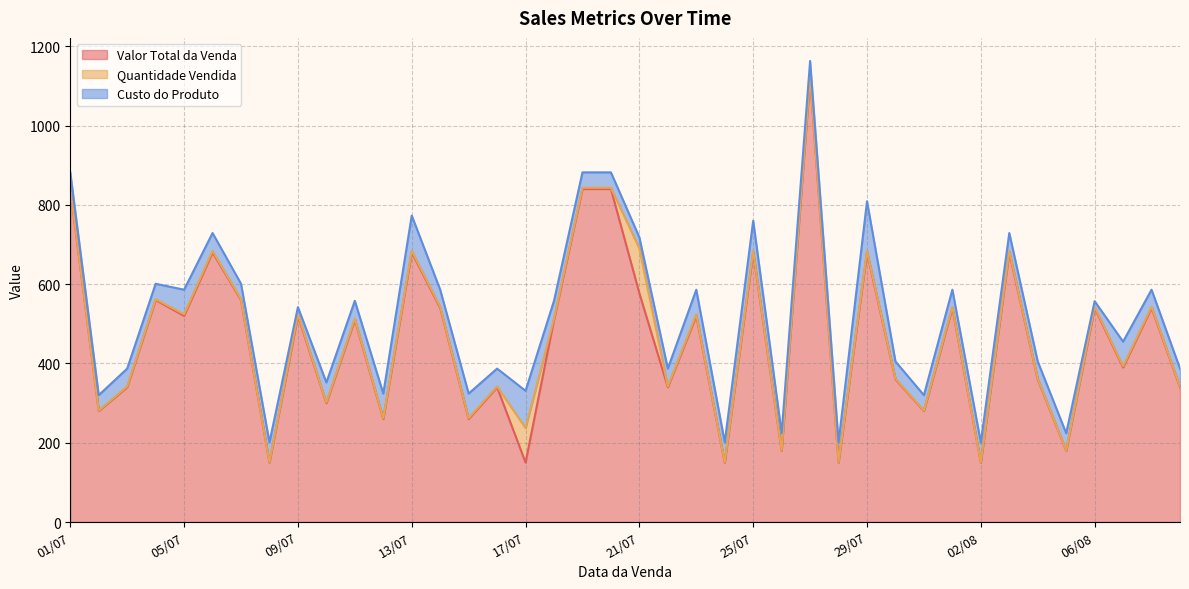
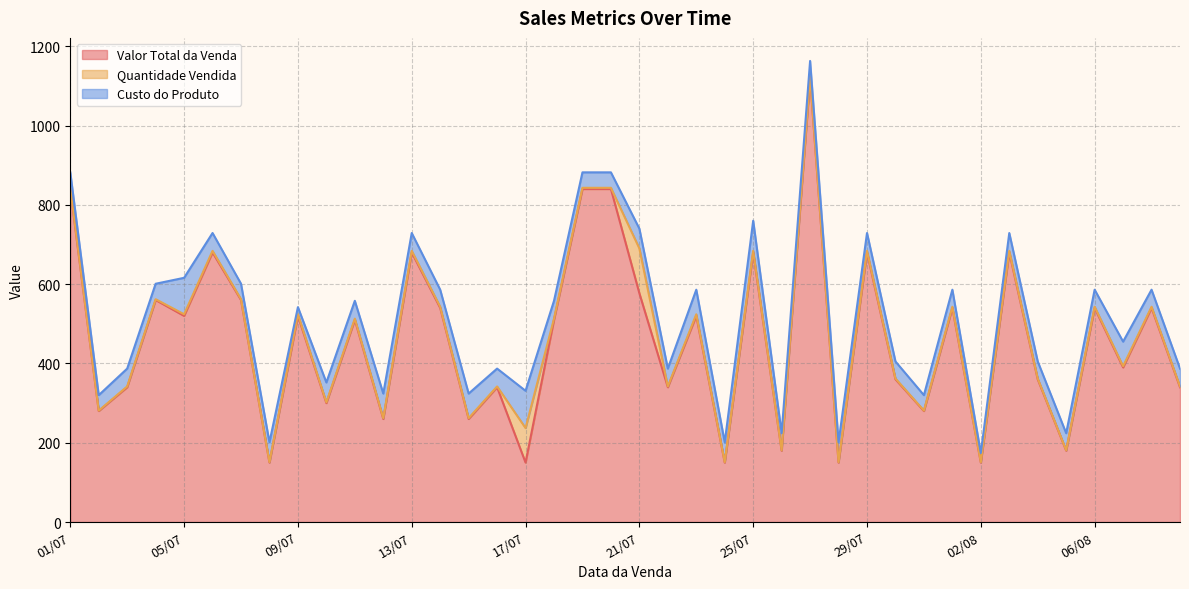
  {
    "Valor Total da Venda": {
      "17/07": 150,
      "21/07": 580
    },
    "Quantidade Vendida": {
      "17/07": 90,
      "21/07": 110
    },
    "Custo do Produto": {
      "01/07": 40,
-     "05/07": 60,
+     "05/07": 90,
      "09/07": 20,
-     "13/07": 90,
+     "13/07": 50,
      "17/07": 90,
-     "21/07": 30,
+     "21/07": 50,
      "25/07": 80,
-     "29/07": 130,
-     "02/08": 50,
-     "06/08": 10
+     "29/07": 50,
+     "02/08": 20,
+     "06/08": 40
    }
  }
